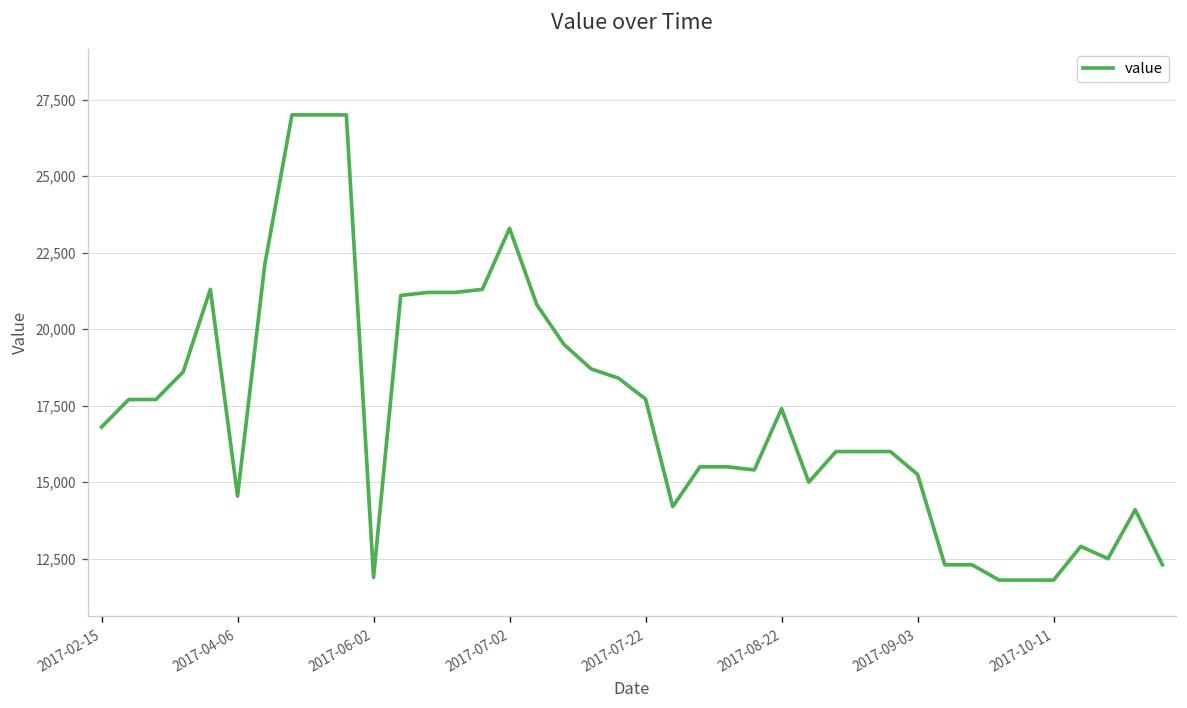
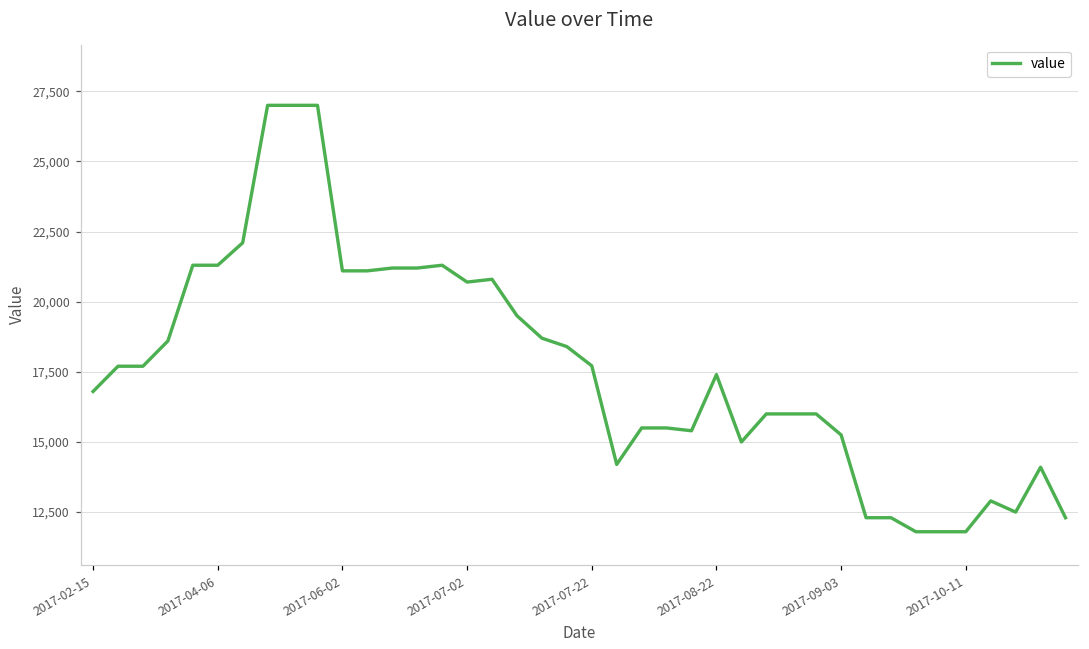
  {
    "2017-02-15": "16,800",
-   "2017-04-06": "14,500",
-   "2017-06-02": "11,900",
-   "2017-07-02": "23,300",
+   "2017-04-06": "21,300",
+   "2017-06-02": "21,100",
+   "2017-07-02": "20,700",
    "2017-07-22": "17,700",
    "2017-08-22": "17,400",
    "2017-09-03": "15,300",
    "2017-10-11": "11,800"
  }
